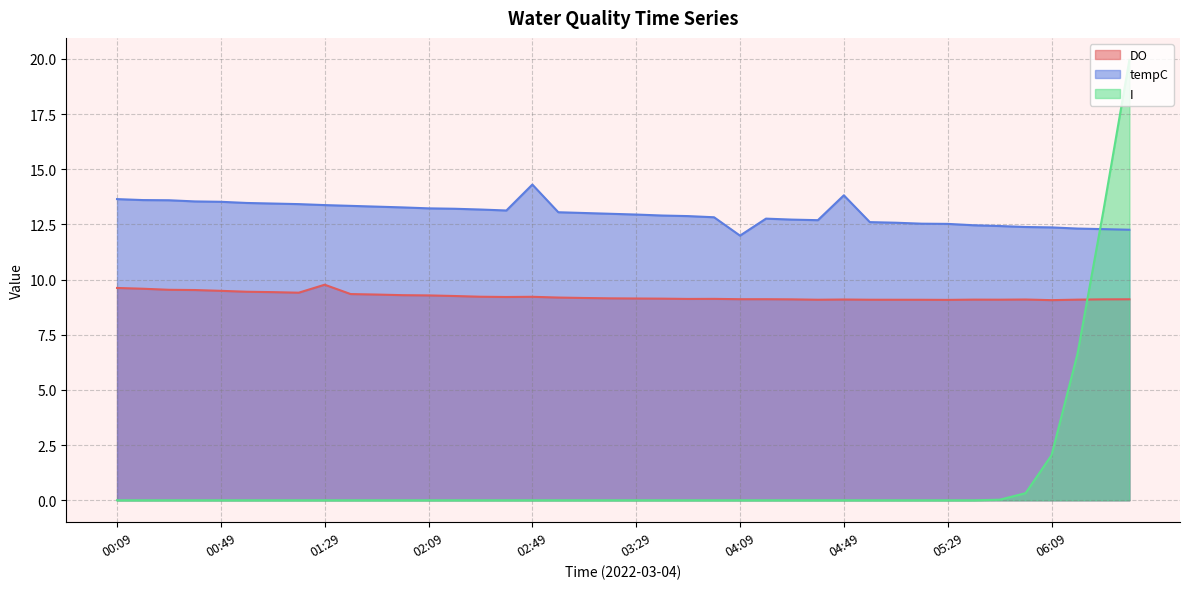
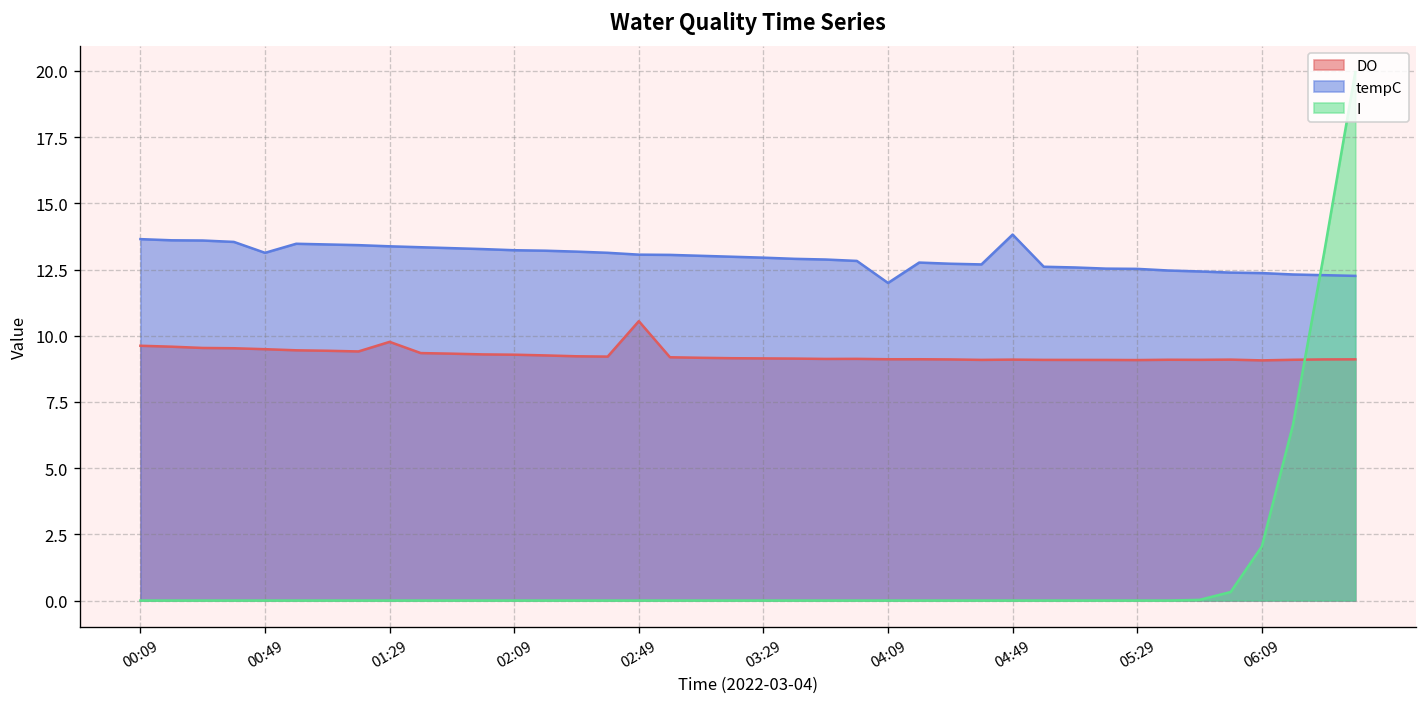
  {
    "DO": {
      "00:09": 9.6,
      "00:49": 9.5,
      "01:29": 9.8,
      "02:09": 9.3,
-     "02:49": 9.2,
+     "02:49": 10.5,
      "03:29": 9.1,
      "04:09": 9.1,
      "04:49": 9.1,
      "05:29": 9.1,
      "06:09": 9.1
    },
    "tempC": {
      "00:09": 13.6,
-     "00:49": 13.5,
+     "00:49": 13.1,
      "01:29": 13.4,
      "02:09": 13.2,
-     "02:49": 14.3,
+     "02:49": 13.1,
      "03:29": 12.9,
      "04:09": 12.0,
      "04:49": 13.8,
      "05:29": 12.5,
      "06:09": 12.4
    },
    "I": {
      "00:09": 0.0,
      "00:49": 0.0,
      "01:29": 0.0,
      "02:09": 0.0,
      "02:49": 0.0,
      "03:29": 0.0,
      "04:09": 0.0,
      "04:49": 0.0,
      "05:29": 0.0,
      "06:09": 2.0
    }
  }
